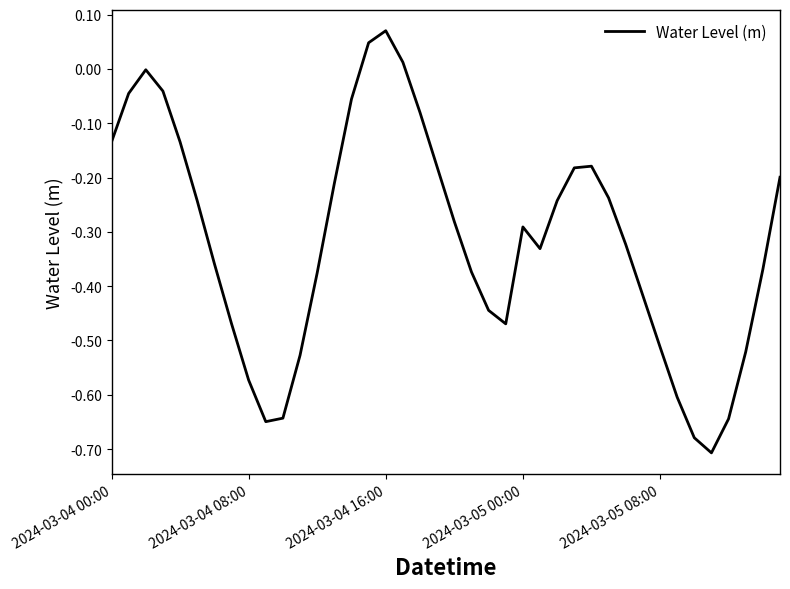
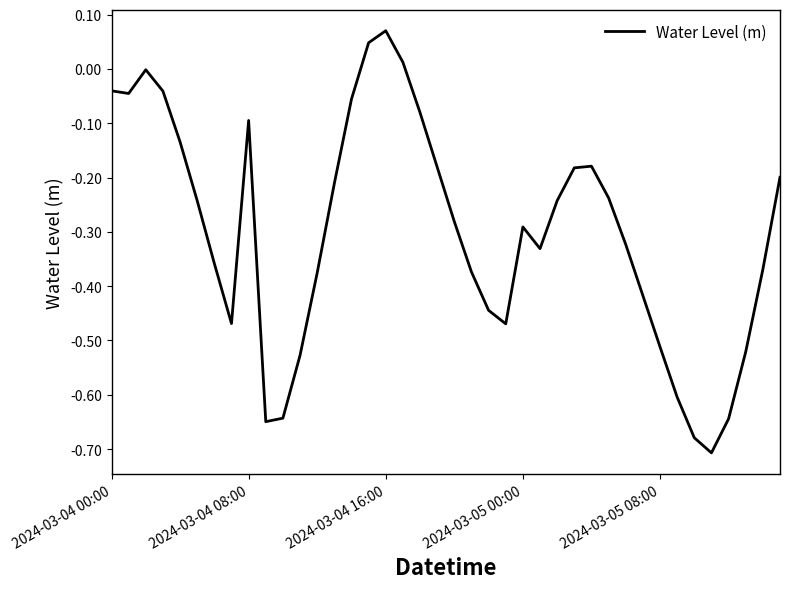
  {
-   "2024-03-04 00:00": -0.13,
-   "2024-03-04 08:00": -0.57,
+   "2024-03-04 00:00": -0.04,
+   "2024-03-04 08:00": -0.09,
    "2024-03-04 16:00": 0.07,
    "2024-03-05 00:00": -0.29,
    "2024-03-05 08:00": -0.51
  }
